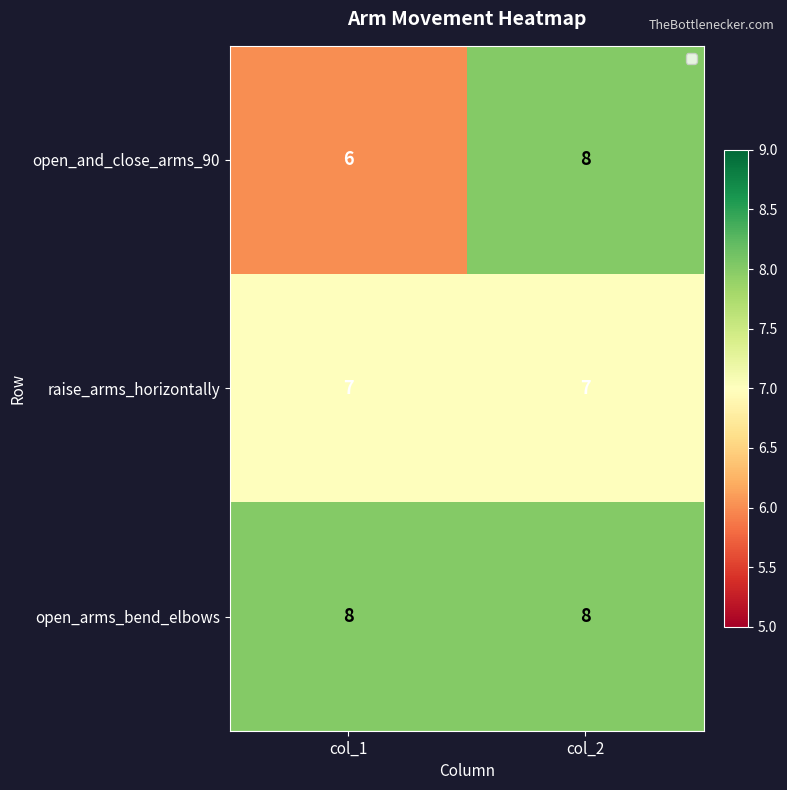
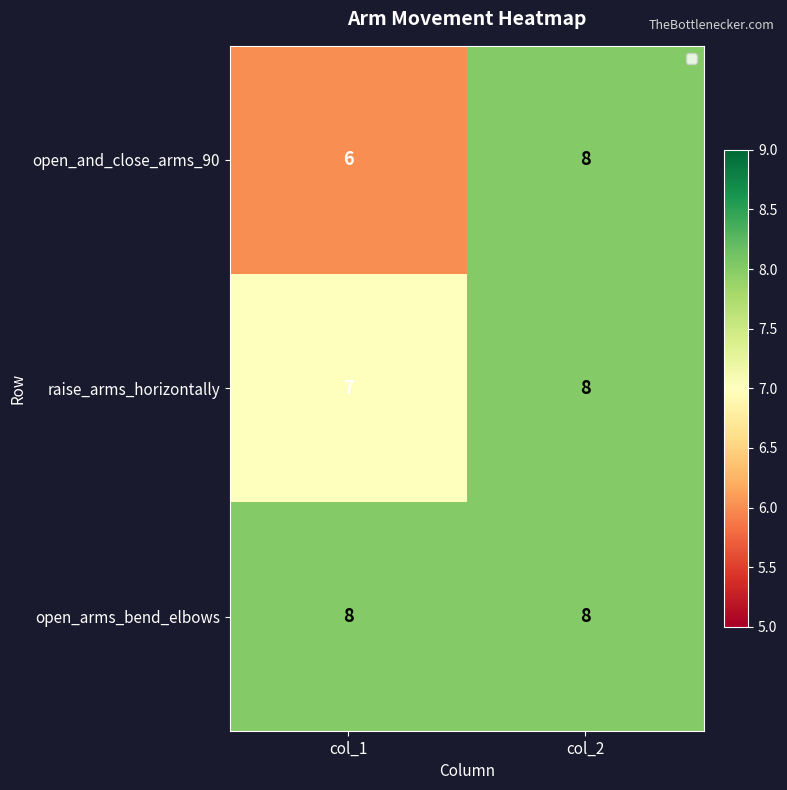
  {
    "open_and_close_arms_90": {
      "col_1": 6,
      "col_2": 8
    },
    "raise_arms_horizontally": {
      "col_1": 7,
-     "col_2": 7
+     "col_2": 8
    },
    "open_arms_bend_elbows": {
      "col_1": 8,
      "col_2": 8
    }
  }
